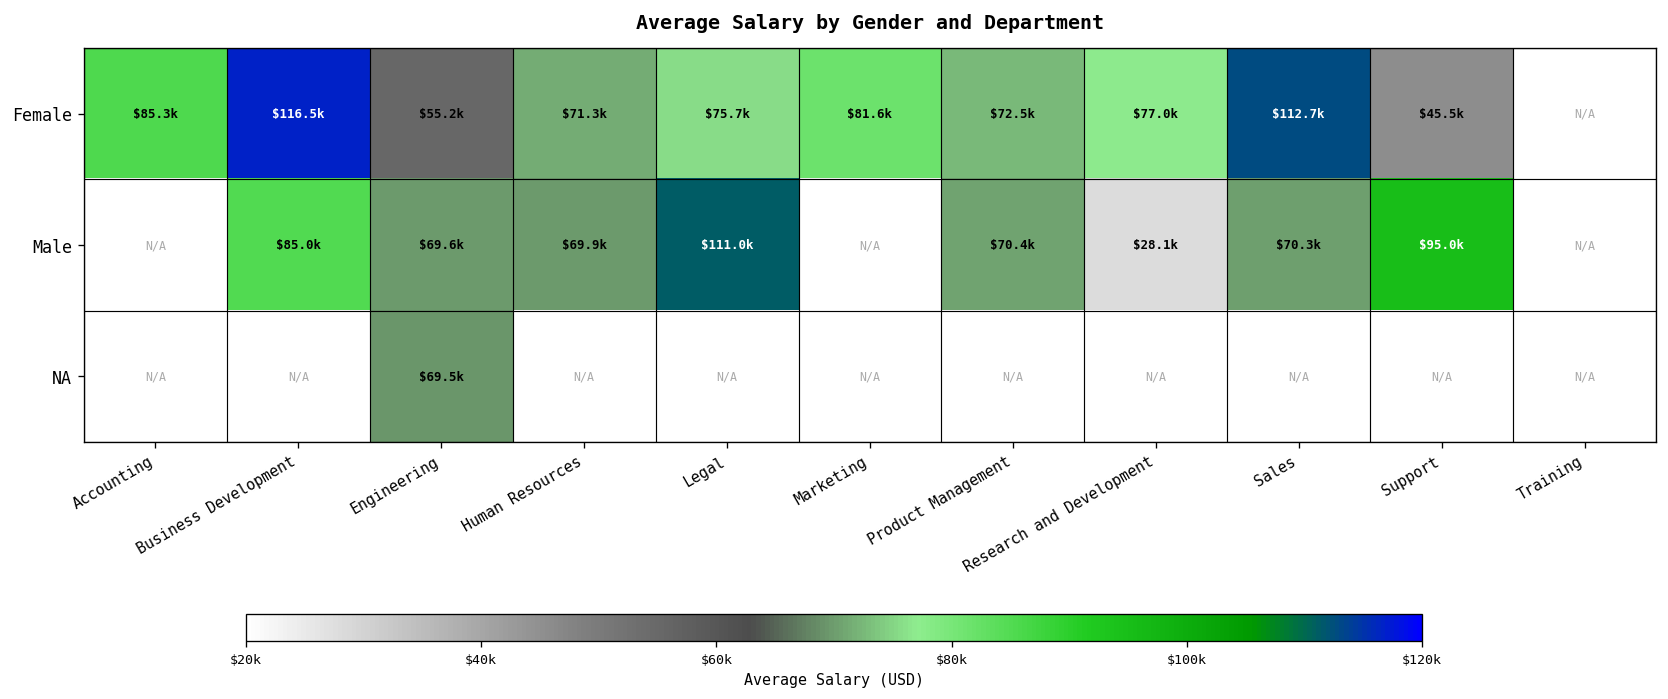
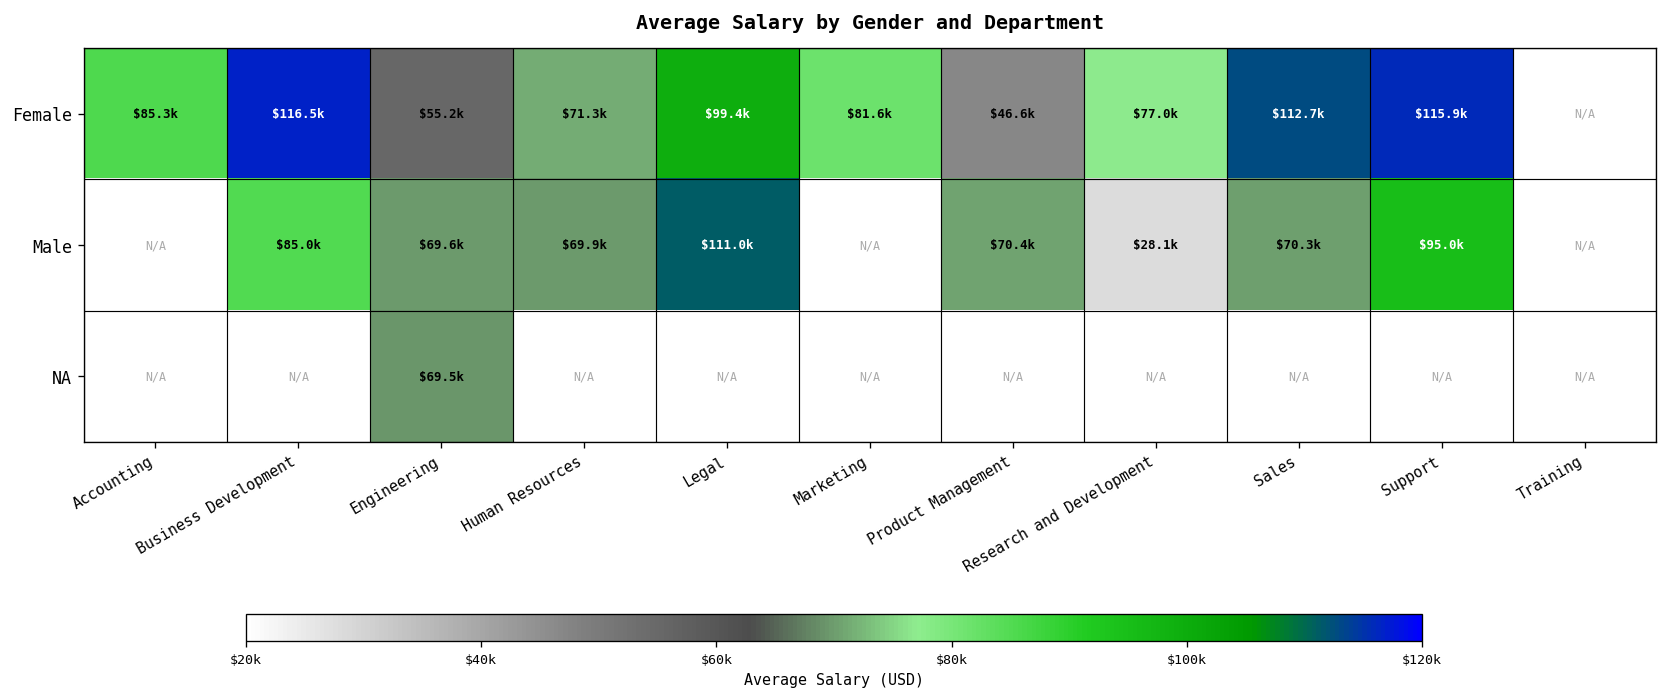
  {
    "Female": {
      "Accounting": "$85.3k",
      "Business Development": "$116.5k",
      "Engineering": "$55.2k",
      "Human Resources": "$71.3k",
-     "Legal": "$75.7k",
+     "Legal": "$99.4k",
      "Marketing": "$81.6k",
-     "Product Management": "$72.5k",
+     "Product Management": "$46.6k",
      "Research and Development": "$77.0k",
      "Sales": "$112.7k",
-     "Support": "$45.5k"
+     "Support": "$115.9k"
    },
    "Male": {
      "Business Development": "$85.0k",
      "Engineering": "$69.6k",
      "Human Resources": "$69.9k",
      "Legal": "$111.0k",
      "Product Management": "$70.4k",
      "Research and Development": "$28.1k",
      "Sales": "$70.3k",
      "Support": "$95.0k"
    },
    "NA": {
      "Engineering": "$69.5k"
    }
  }
